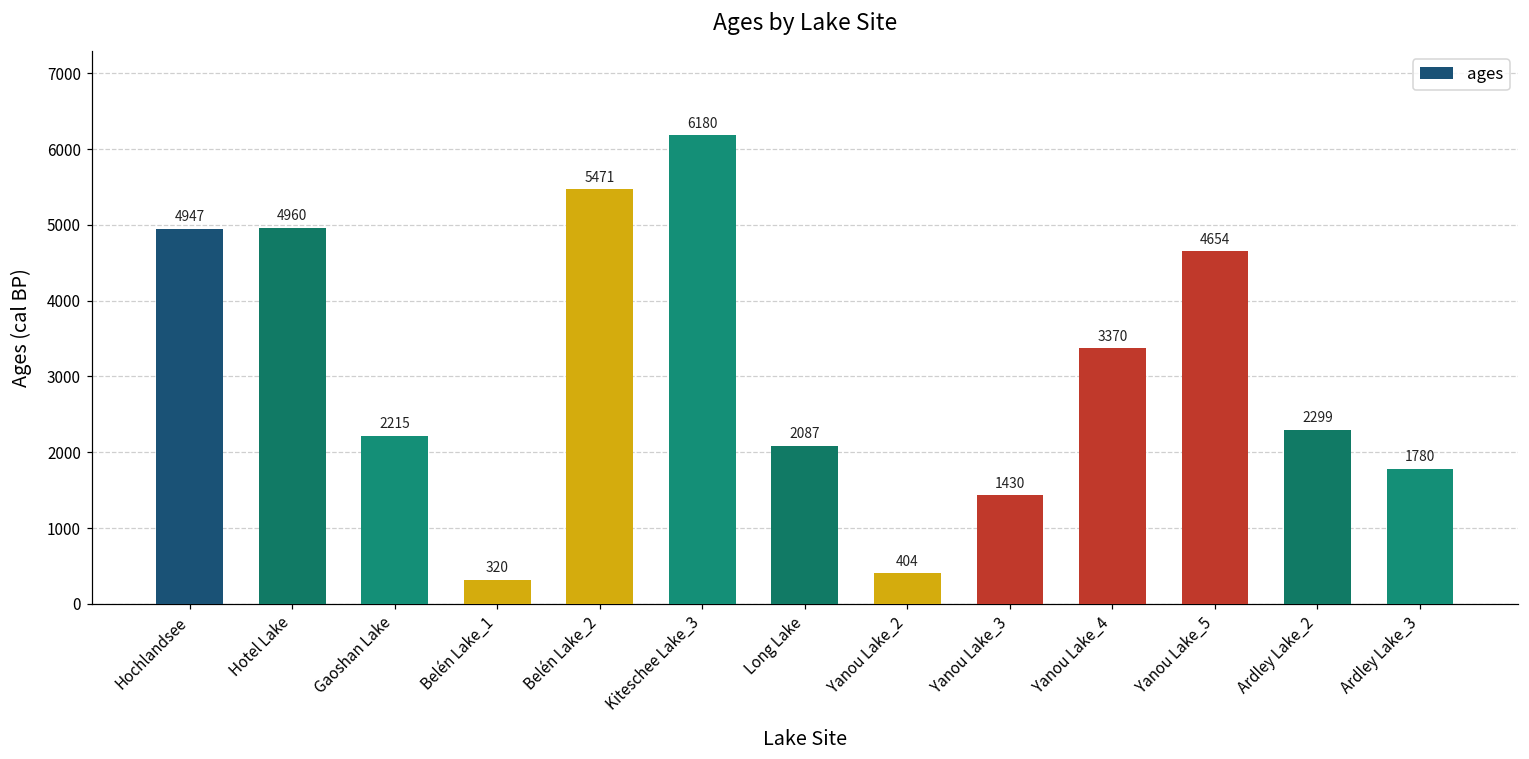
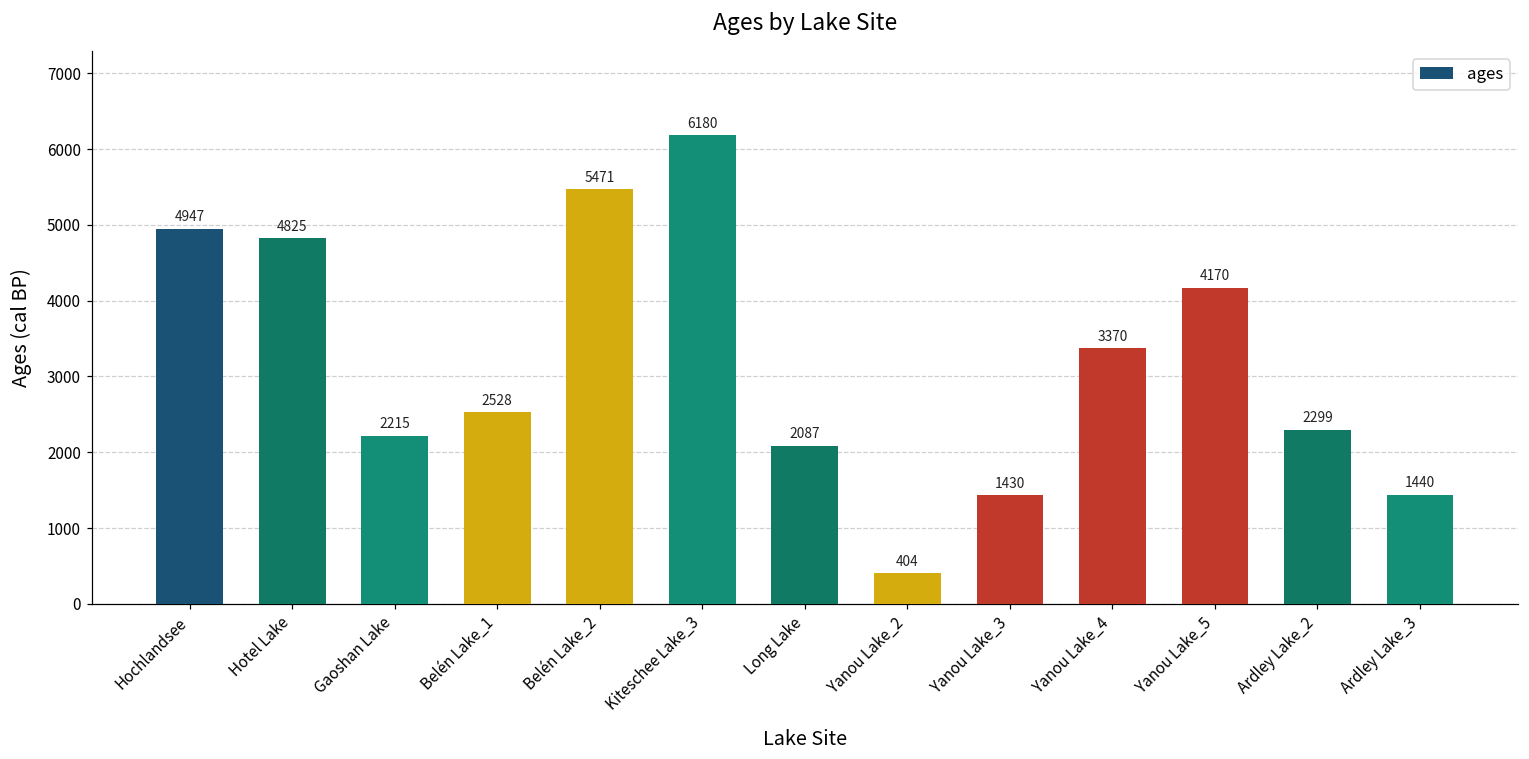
  {
    "Hochlandsee": 4947,
-   "Hotel Lake": 4960,
+   "Hotel Lake": 4825,
    "Gaoshan Lake": 2215,
-   "Belén Lake_1": 320,
+   "Belén Lake_1": 2528,
    "Belén Lake_2": 5471,
    "Kiteschee Lake_3": 6180,
    "Long Lake": 2087,
    "Yanou Lake_2": 404,
    "Yanou Lake_3": 1430,
    "Yanou Lake_4": 3370,
-   "Yanou Lake_5": 4654,
+   "Yanou Lake_5": 4170,
    "Ardley Lake_2": 2299,
-   "Ardley Lake_3": 1780
+   "Ardley Lake_3": 1440
  }
